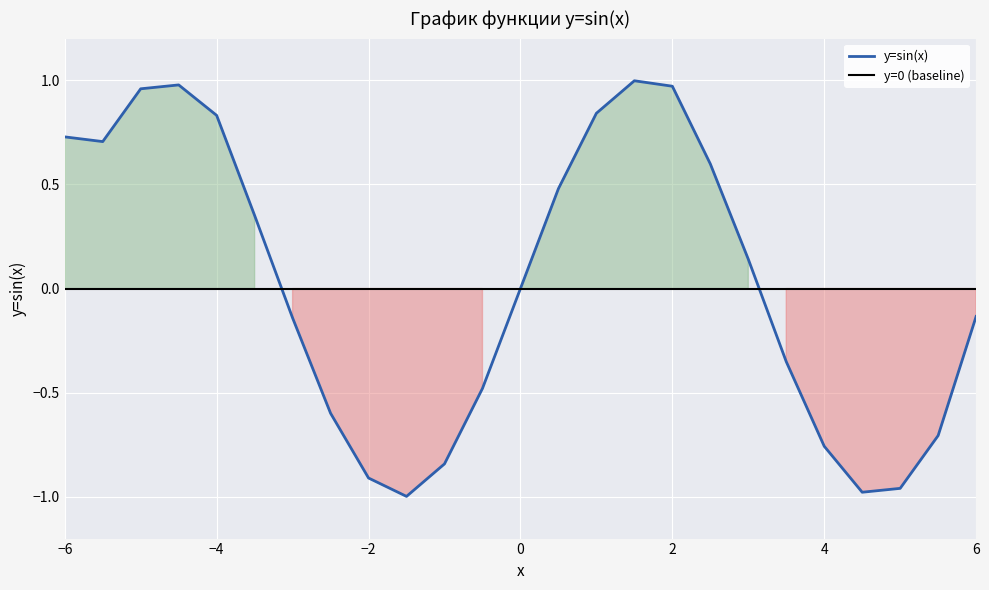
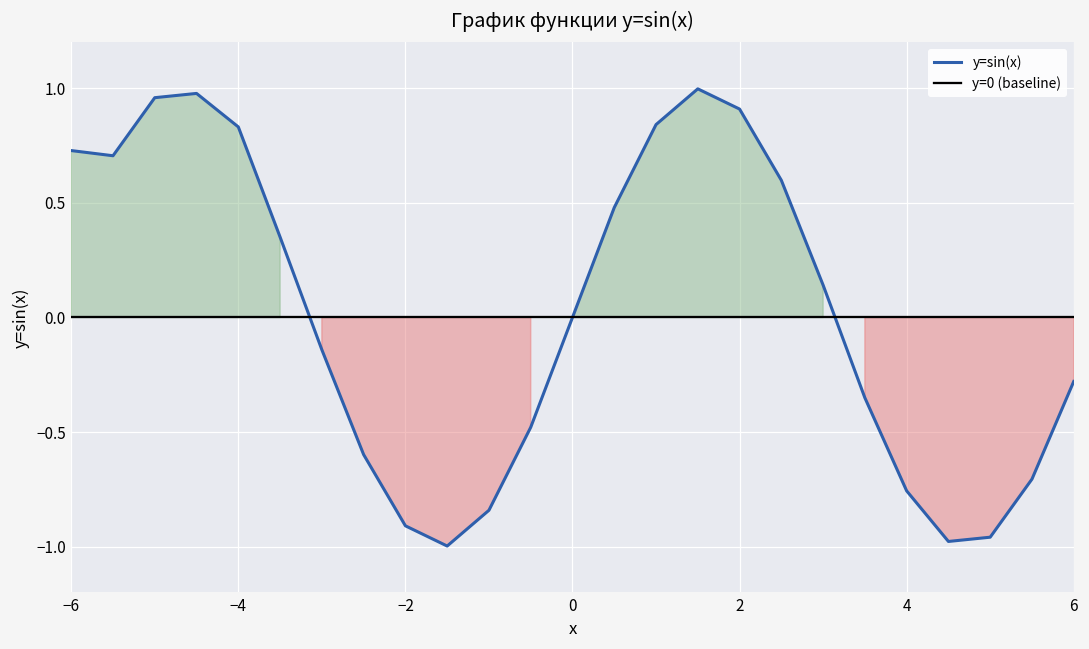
  {
    "−6": 0.73,
    "−4": 0.83,
    "−2": -0.91,
    "0": 0.00,
-   "2": 0.97,
+   "2": 0.91,
    "4": -0.76,
-   "6": -0.13
+   "6": -0.28
  }
